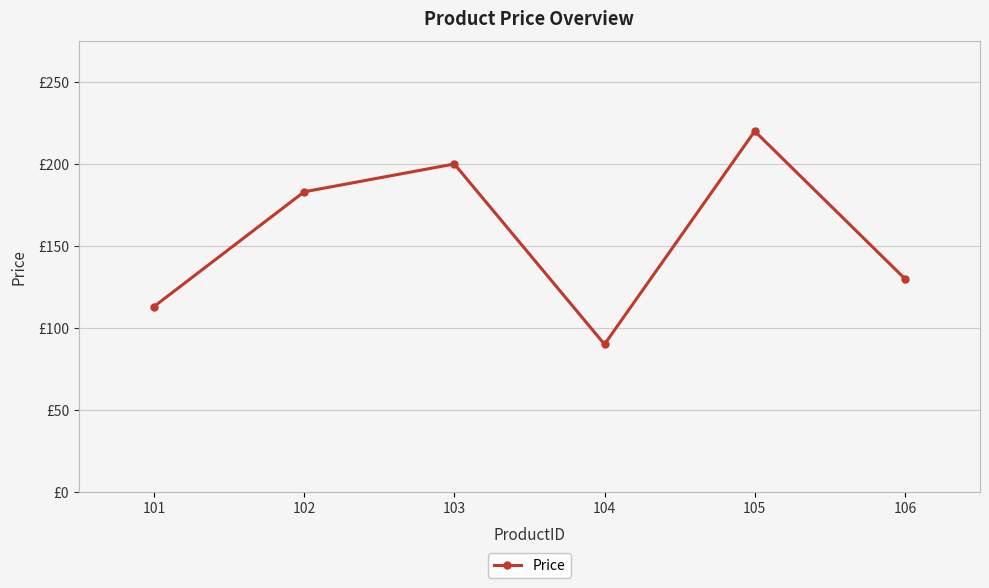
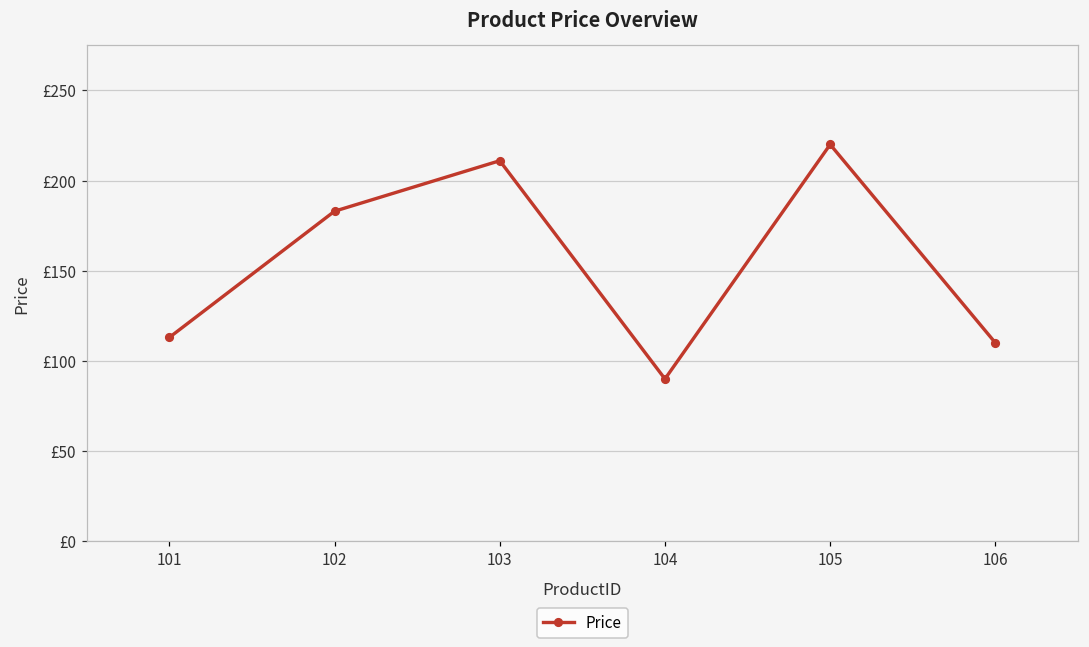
  {
    "101": "£113",
    "102": "£183",
-   "103": "£200",
+   "103": "£211",
    "104": "£90",
    "105": "£220",
-   "106": "£130"
+   "106": "£110"
  }
